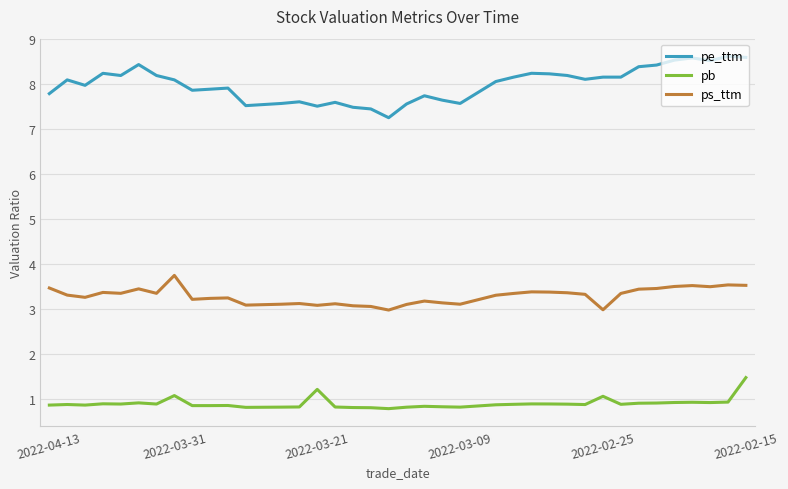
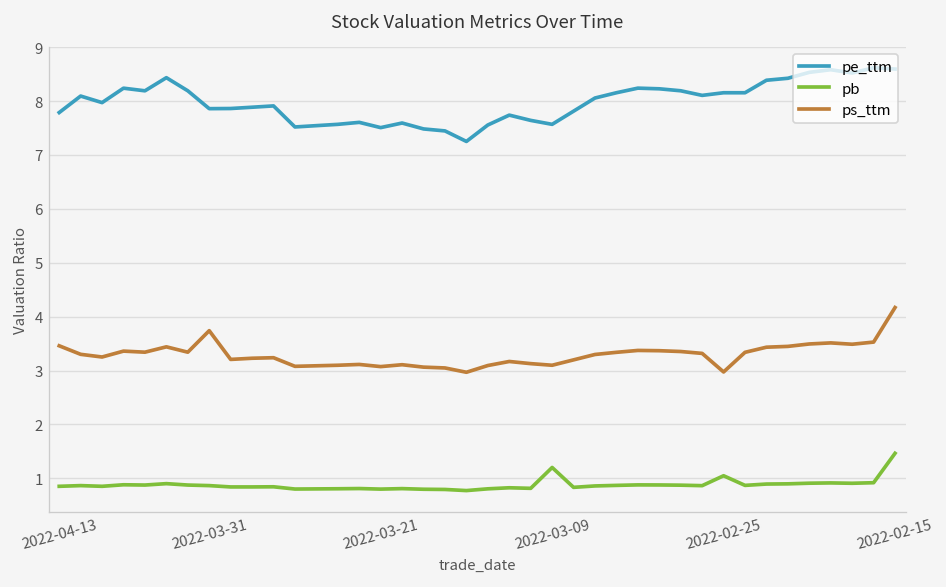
  {
    "pe_ttm": {
      "2022-04-13": 7.8,
-     "2022-03-31": 8.1,
+     "2022-03-31": 7.9,
      "2022-03-21": 7.5,
      "2022-03-09": 7.6,
      "2022-02-25": 8.2
    },
    "pb": {
      "2022-04-13": 0.9,
-     "2022-03-31": 1.1,
-     "2022-03-21": 1.2,
-     "2022-03-09": 0.8,
+     "2022-03-31": 0.9,
+     "2022-03-21": 0.8,
+     "2022-03-09": 1.2,
      "2022-02-25": 1.0,
      "2022-02-15": 1.5
    },
    "ps_ttm": {
      "2022-04-13": 3.5,
      "2022-03-31": 3.7,
      "2022-03-21": 3.1,
      "2022-03-09": 3.1,
      "2022-02-25": 3.0,
-     "2022-02-15": 3.5
+     "2022-02-15": 4.2
    }
  }
